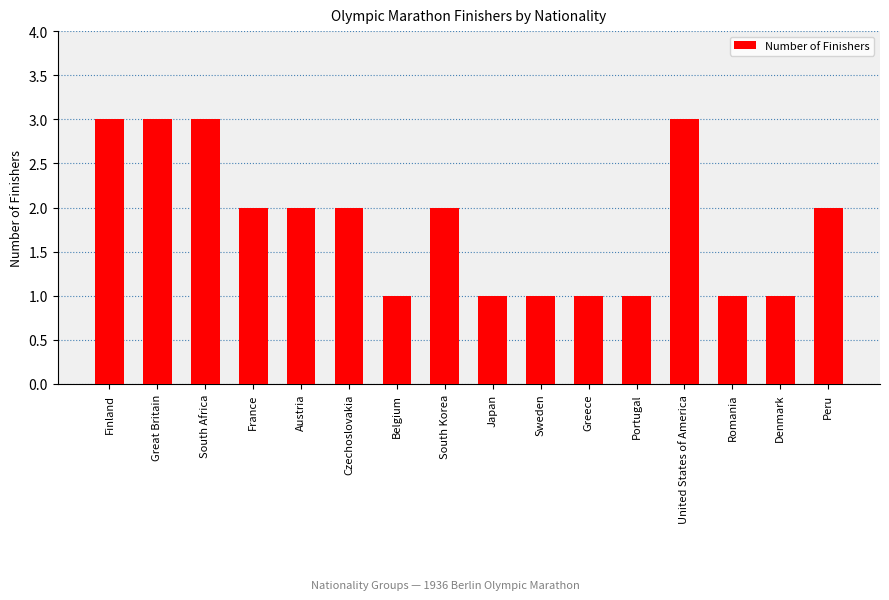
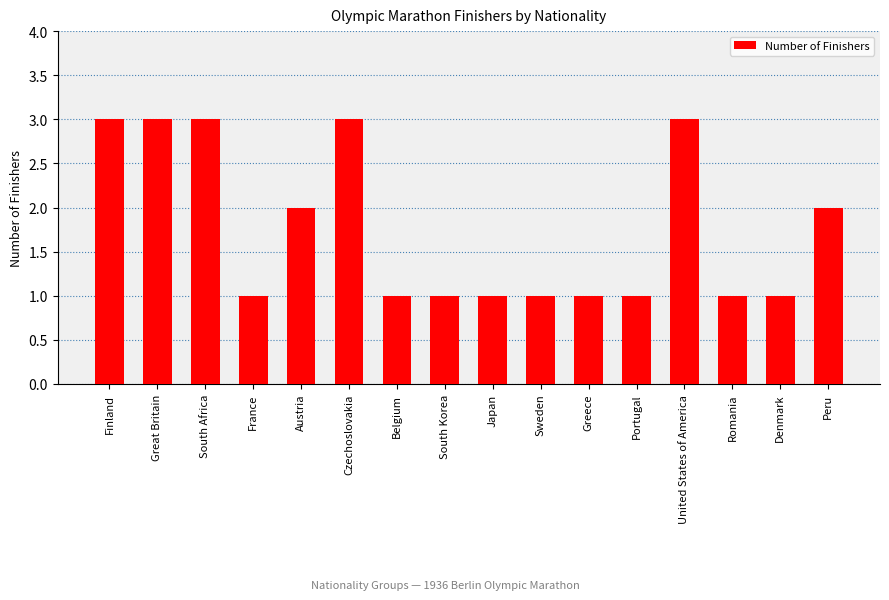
  {
    "Finland": 3,
    "Great Britain": 3,
    "South Africa": 3,
-   "France": 2,
+   "France": 1,
    "Austria": 2,
-   "Czechoslovakia": 2,
+   "Czechoslovakia": 3,
    "Belgium": 1,
-   "South Korea": 2,
+   "South Korea": 1,
    "Japan": 1,
    "Sweden": 1,
    "Greece": 1,
    "Portugal": 1,
    "United States of America": 3,
    "Romania": 1,
    "Denmark": 1,
    "Peru": 2
  }
